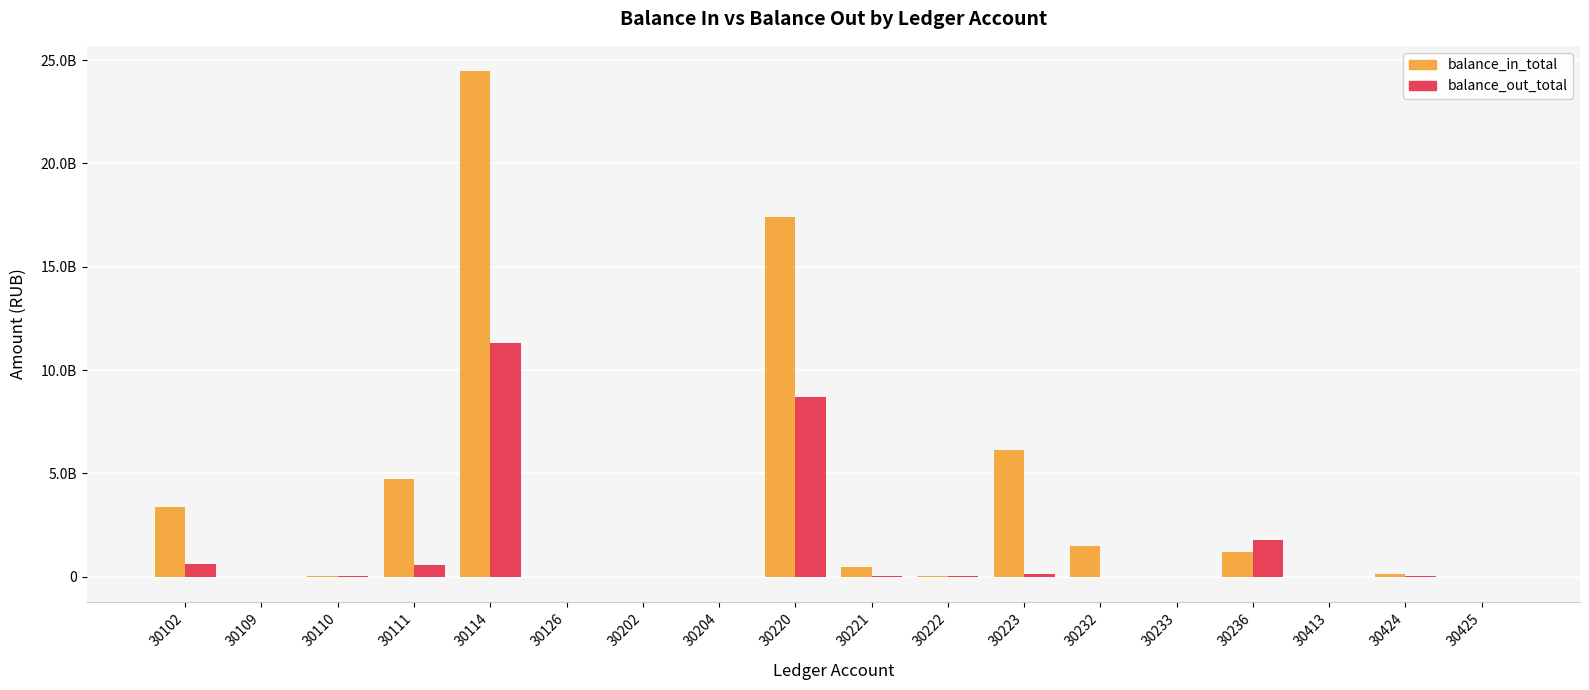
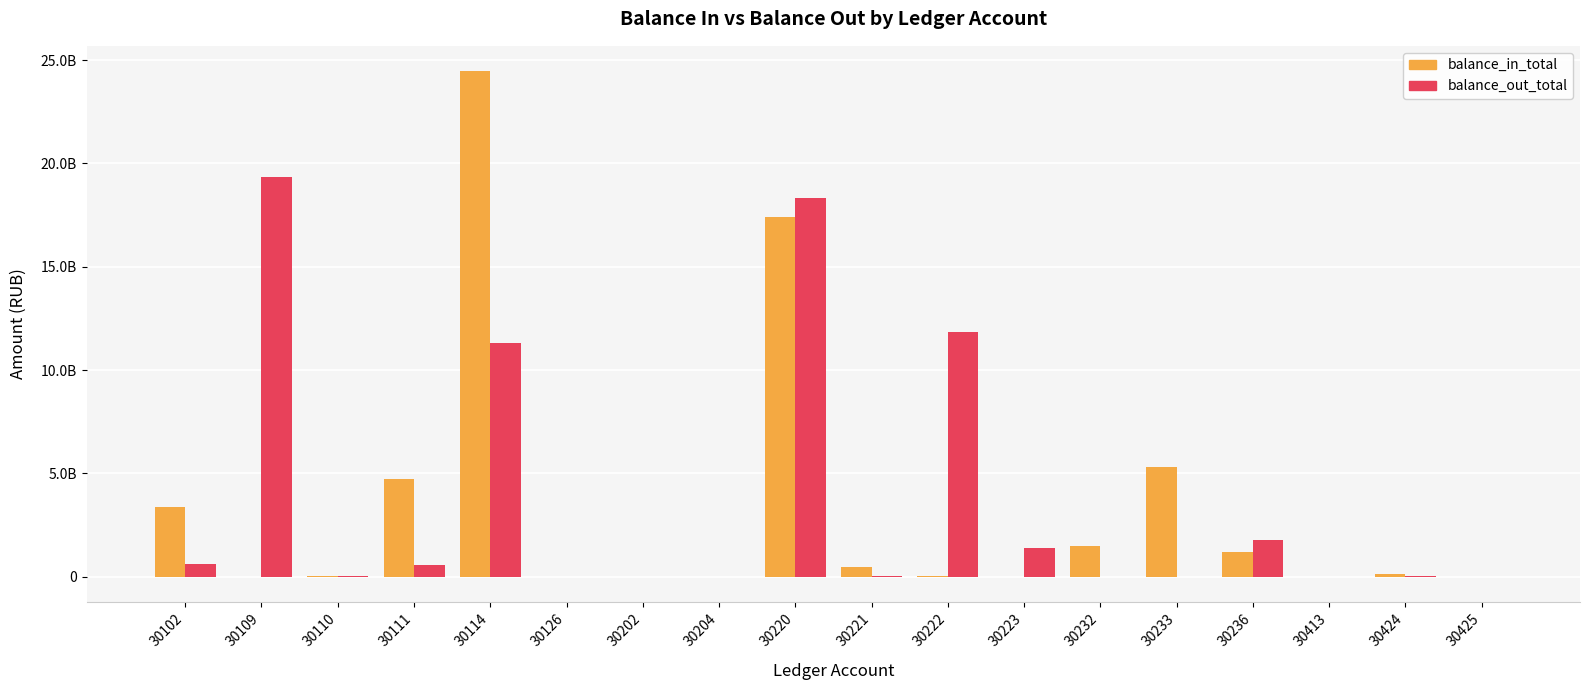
  {
    "balance_in_total": {
      "30102": 3400000000,
      "30111": 4700000000,
      "30114": 24500000000,
      "30220": 17400000000,
      "30221": 500000000,
-     "30223": 6200000000,
+     "30223": 0,
      "30232": 1500000000,
-     "30233": 0,
+     "30233": 5300000000,
      "30236": 1200000000,
      "30424": 100000000
    },
    "balance_out_total": {
      "30102": 600000000,
-     "30109": 0,
+     "30109": 19300000000,
      "30111": 600000000,
      "30114": 11300000000,
-     "30220": 8700000000,
-     "30222": 0,
-     "30223": 200000000,
+     "30220": 18300000000,
+     "30222": 11900000000,
+     "30223": 1400000000,
      "30236": 1800000000
    }
  }
